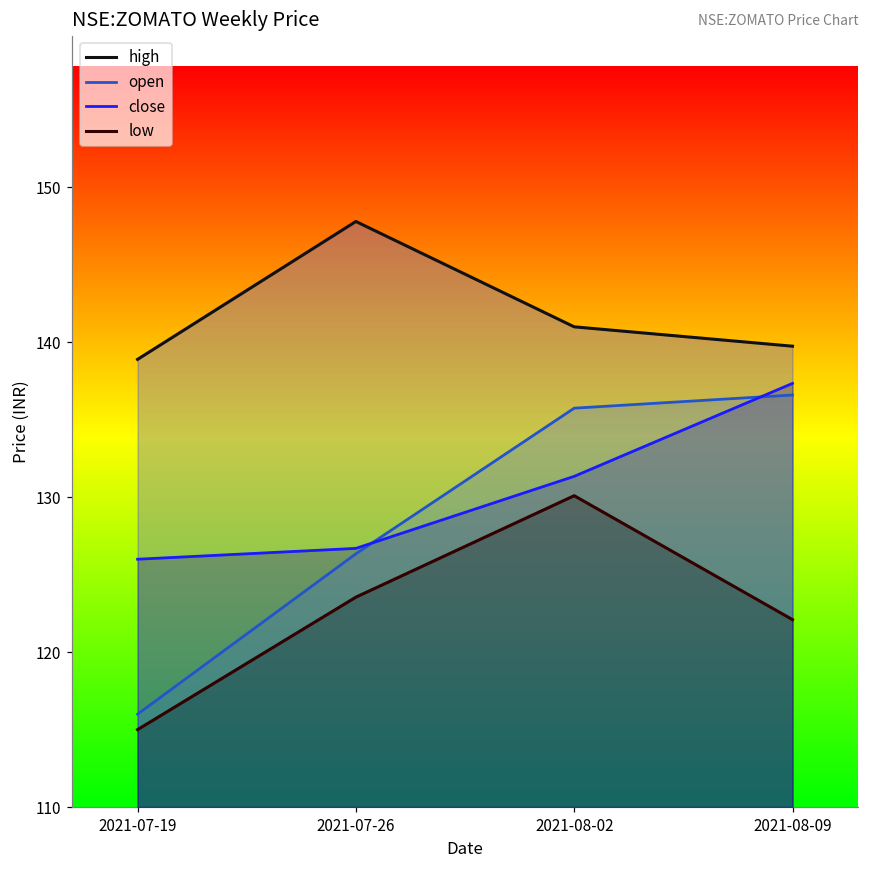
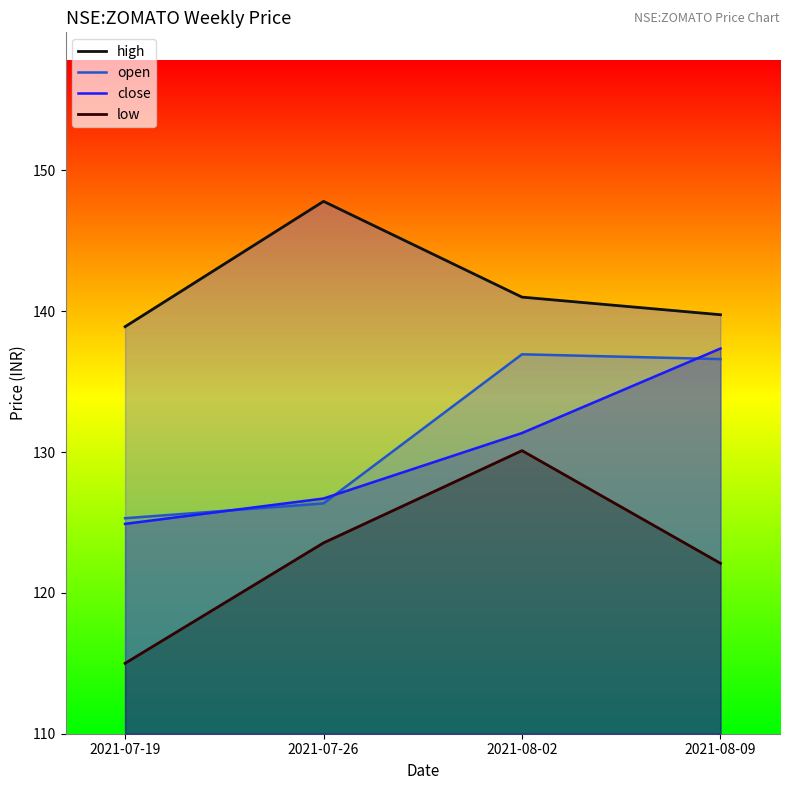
  {
    "open": {
-     "2021-07-19": 116.0,
+     "2021-07-19": 125.3,
      "2021-07-26": 126.4,
-     "2021-08-02": 135.8,
+     "2021-08-02": 136.9,
      "2021-08-09": 136.6
    },
    "close": {
-     "2021-07-19": 126.0,
+     "2021-07-19": 124.9,
      "2021-07-26": 126.7,
      "2021-08-02": 131.4,
      "2021-08-09": 137.4
    }
  }
